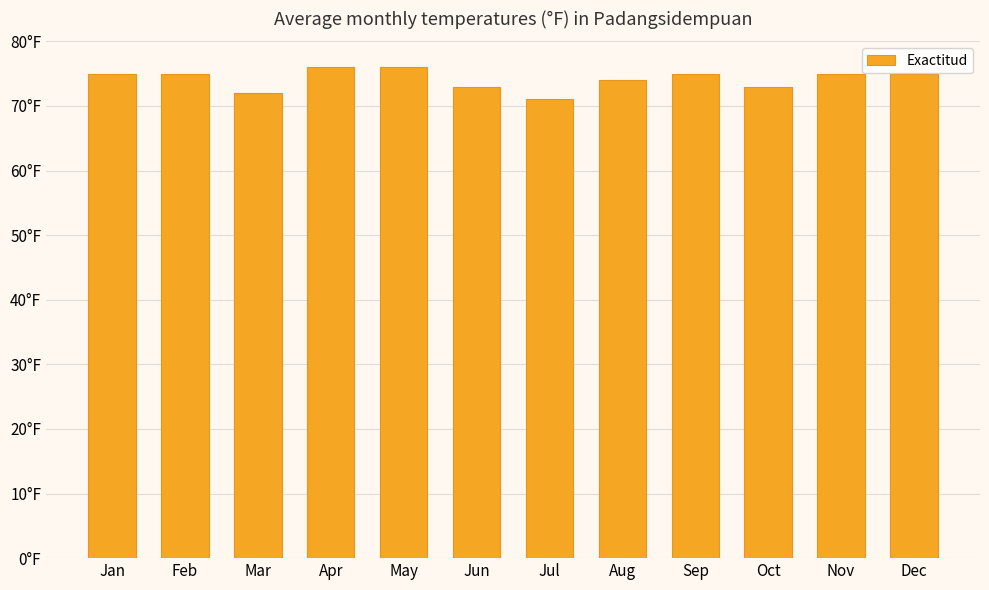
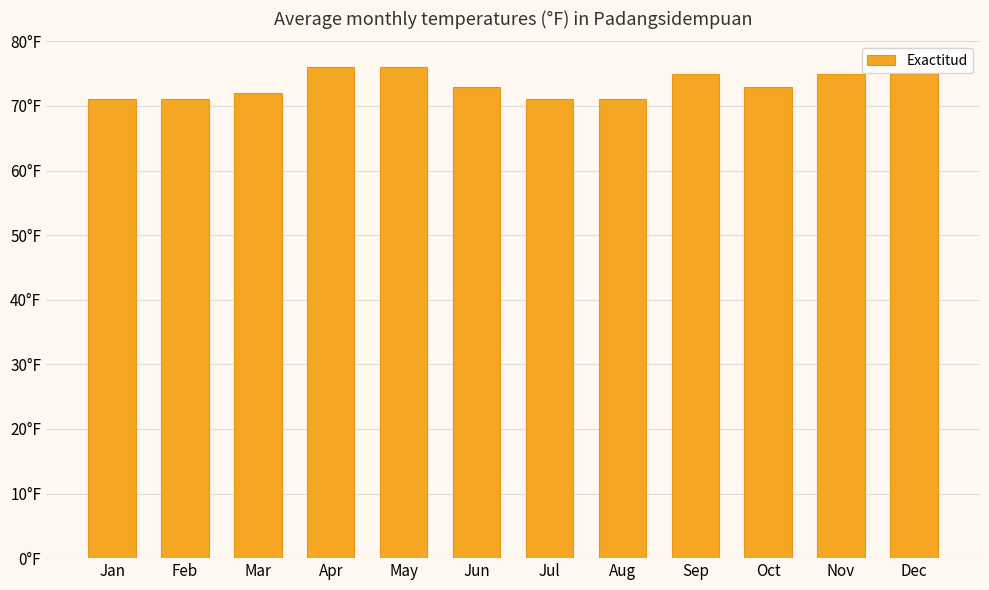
  {
-   "Jan": "75°F",
-   "Feb": "75°F",
+   "Jan": "71°F",
+   "Feb": "71°F",
    "Mar": "72°F",
    "Apr": "76°F",
    "May": "76°F",
    "Jun": "73°F",
    "Jul": "71°F",
-   "Aug": "74°F",
+   "Aug": "71°F",
    "Sep": "75°F",
    "Oct": "73°F",
    "Nov": "75°F",
    "Dec": "75°F"
  }
